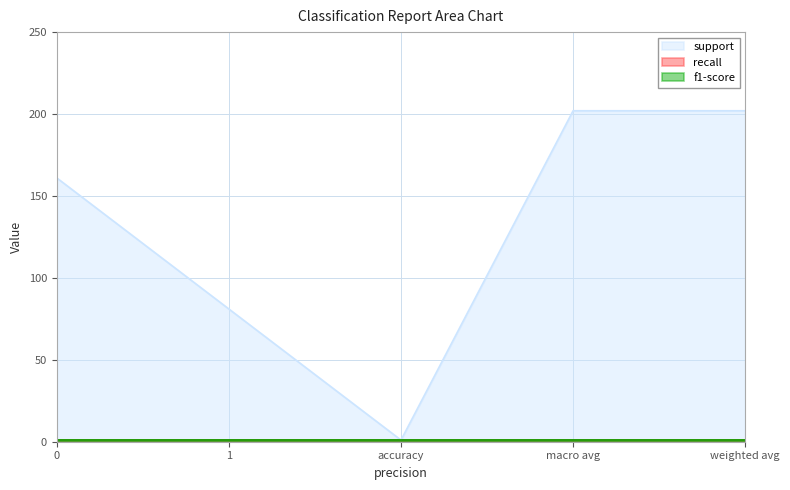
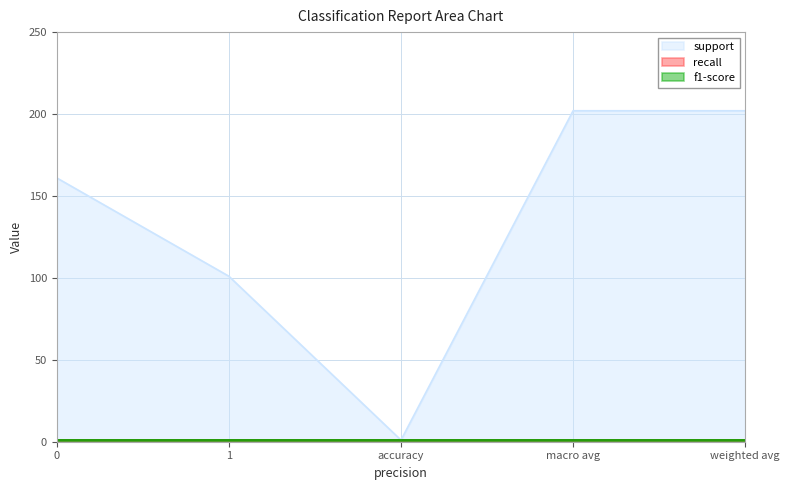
  {
    "support": {
      "0": 161,
-     "1": 81,
+     "1": 101,
      "macro avg": 202,
      "weighted avg": 202
    },
    "f1-score": {
      "0": 1,
      "1": 1,
      "macro avg": 1,
      "weighted avg": 1
    }
  }
